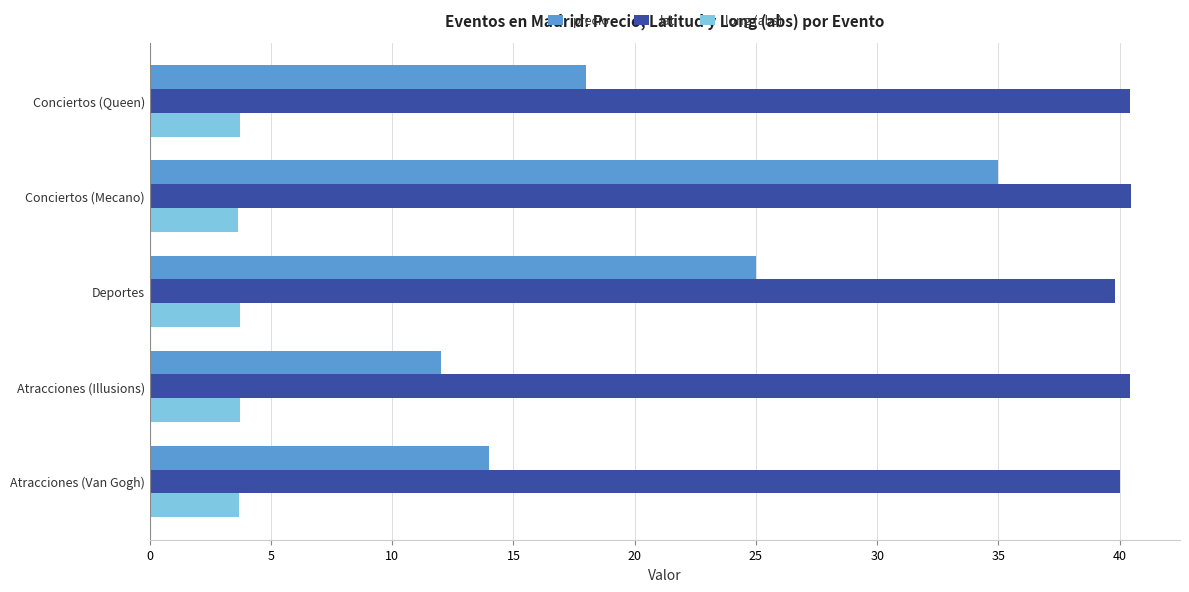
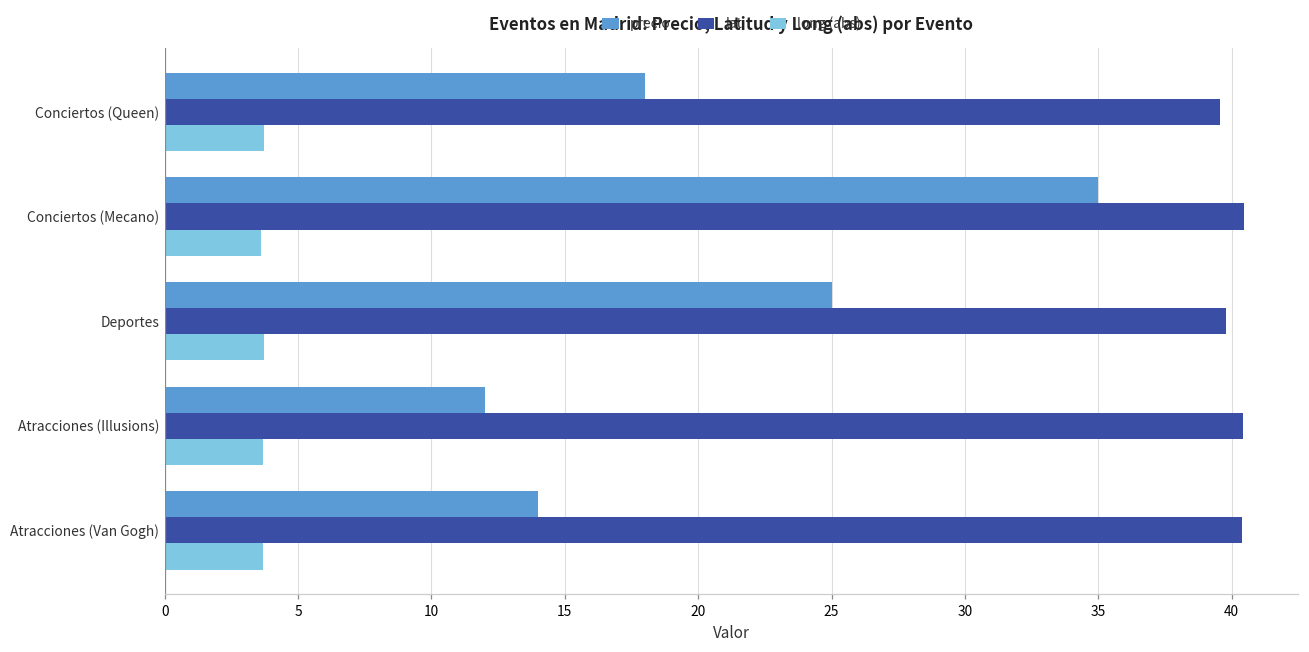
  {
    "lat": {
-     "Conciertos (Queen)": 40.4,
+     "Conciertos (Queen)": 39.5,
      "Conciertos (Mecano)": 40.5,
      "Deportes": 39.8,
      "Atracciones (Illusions)": 40.4,
-     "Atracciones (Van Gogh)": 40.0
+     "Atracciones (Van Gogh)": 40.4
    }
  }
